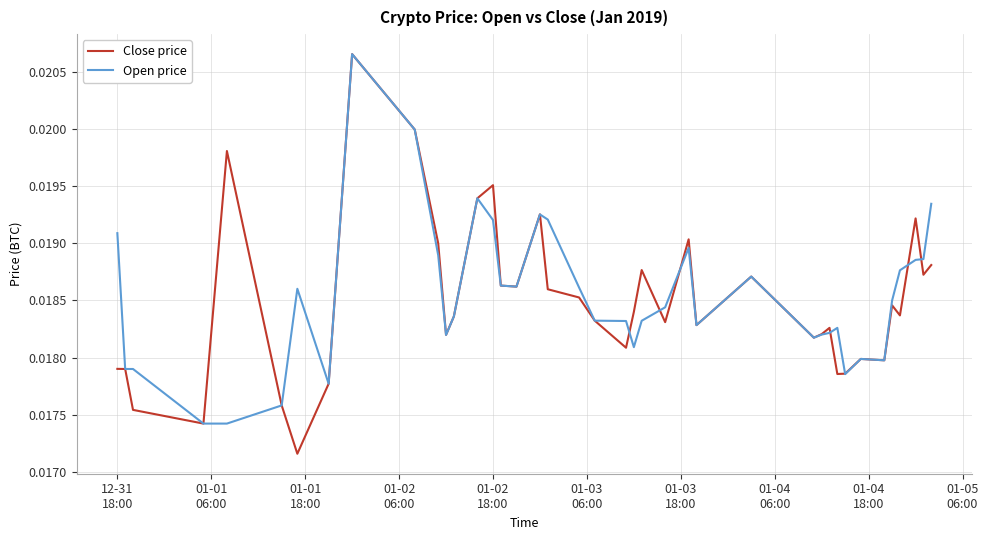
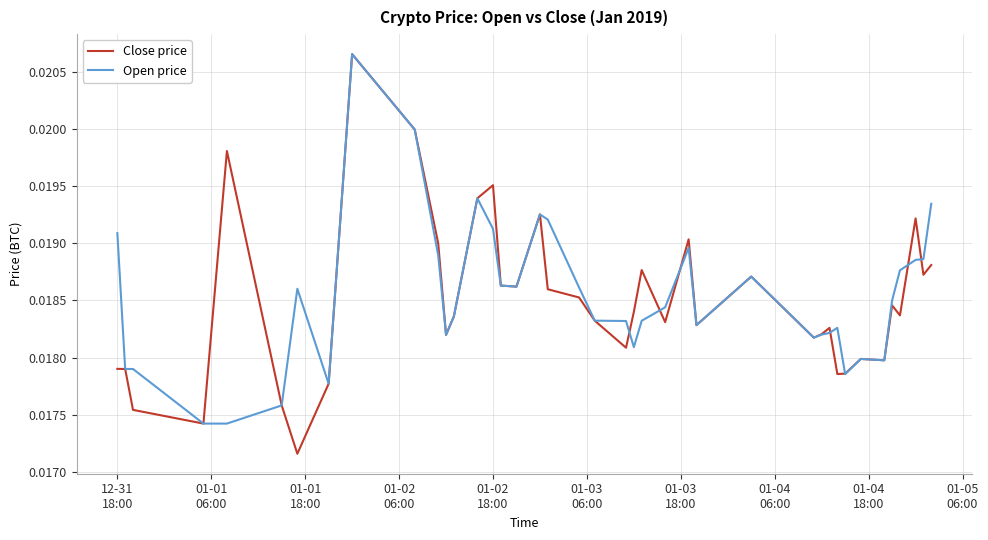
  {
    "Close price": {
      "12-31 18:00": 0.01790,
      "01-02 18:00": 0.01951
    },
    "Open price": {
      "12-31 18:00": 0.01909,
-     "01-02 18:00": 0.01920
+     "01-02 18:00": 0.01913
    }
  }
